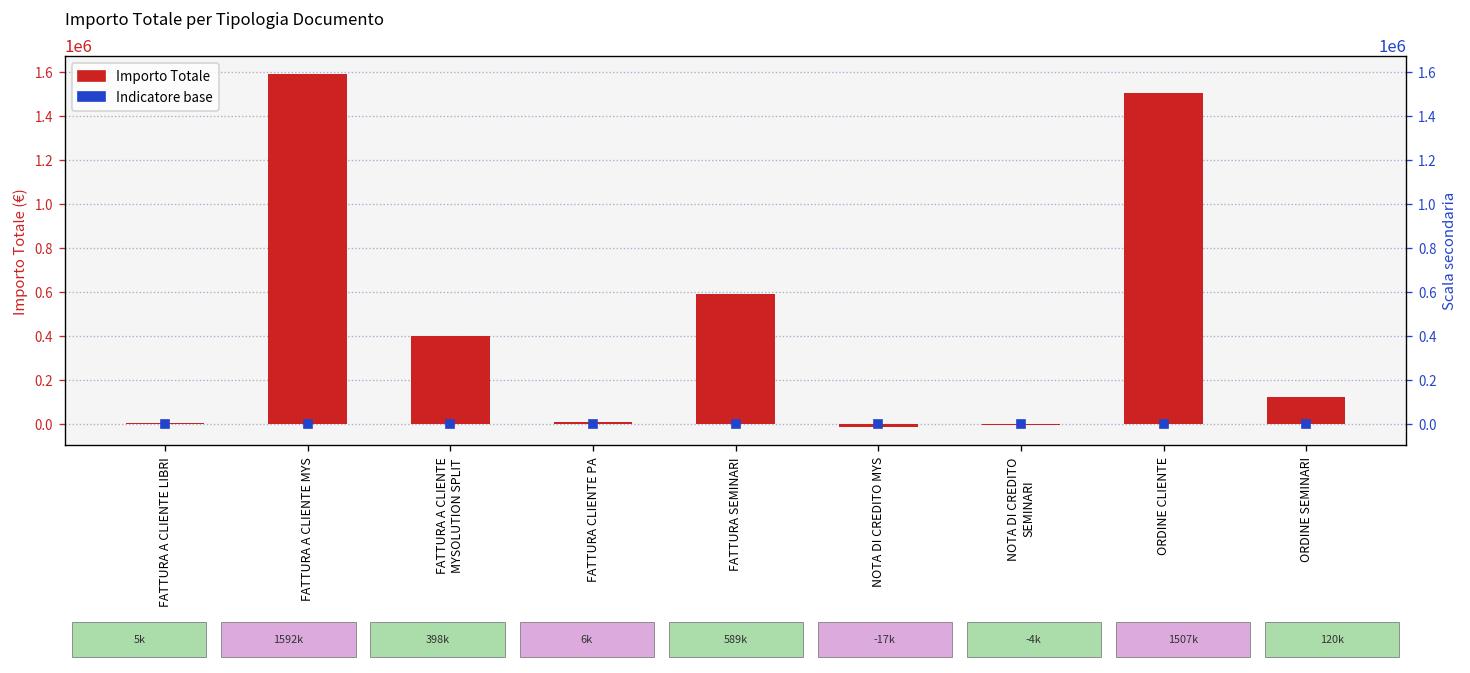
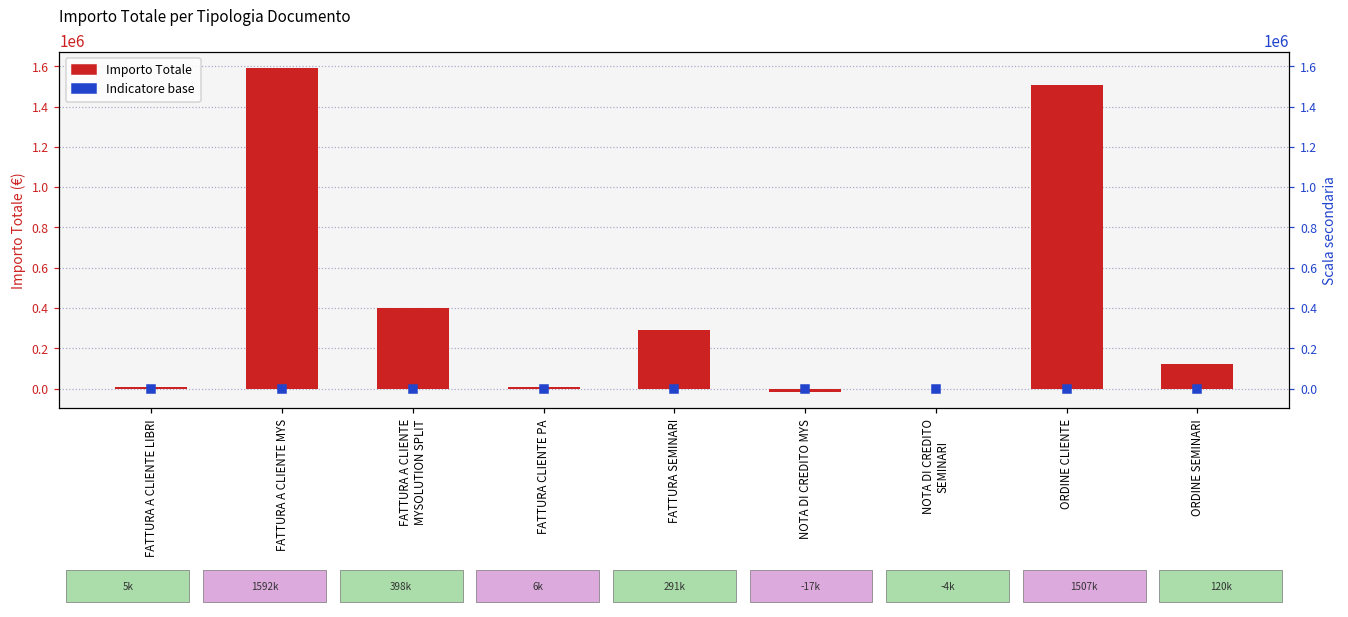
  {
    "Importo Totale": {
-     "FATTURA SEMINARI": "589k"
+     "FATTURA SEMINARI": "291k"
    }
  }
